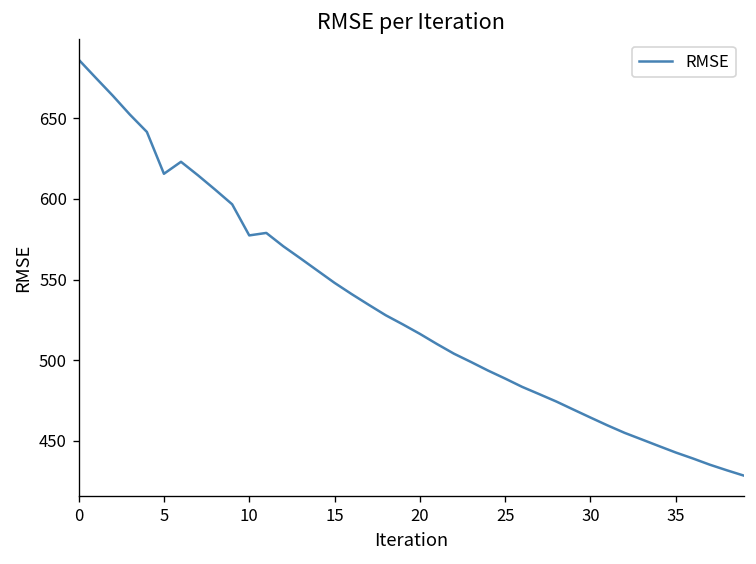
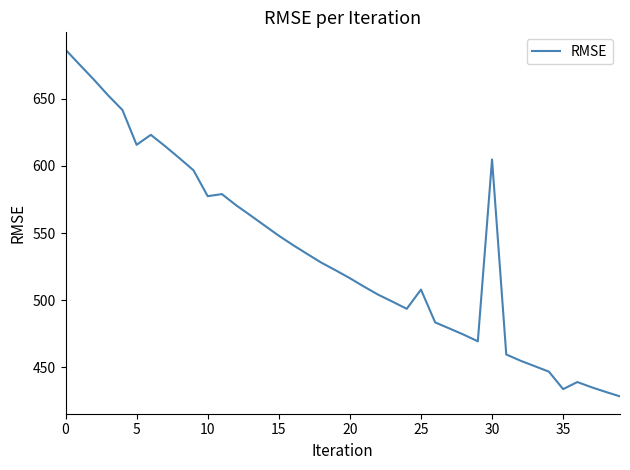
  {
    "0": 686,
    "5": 616,
    "10": 577,
    "15": 548,
    "20": 516,
-   "25": 489,
-   "30": 464,
-   "35": 443
+   "25": 508,
+   "30": 605,
+   "35": 434
  }
